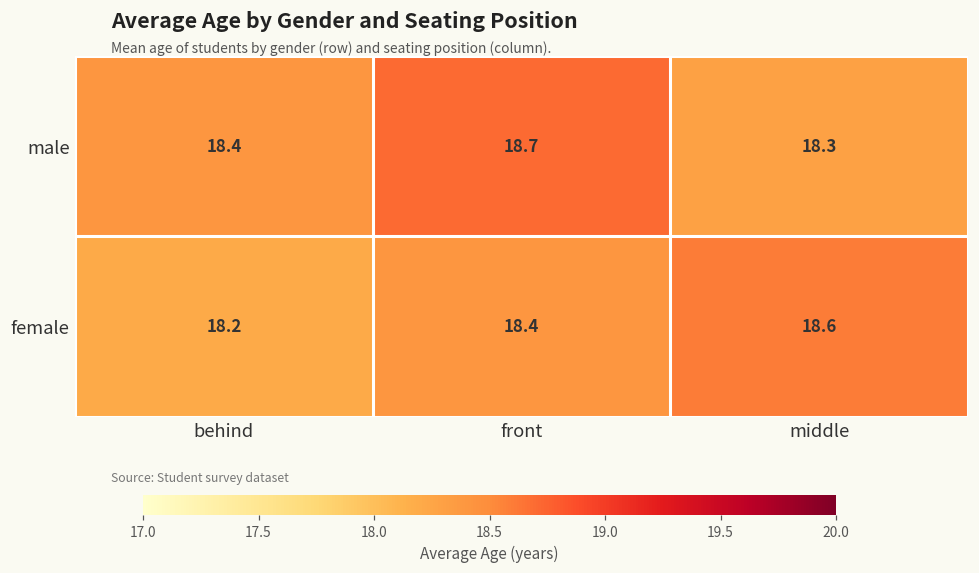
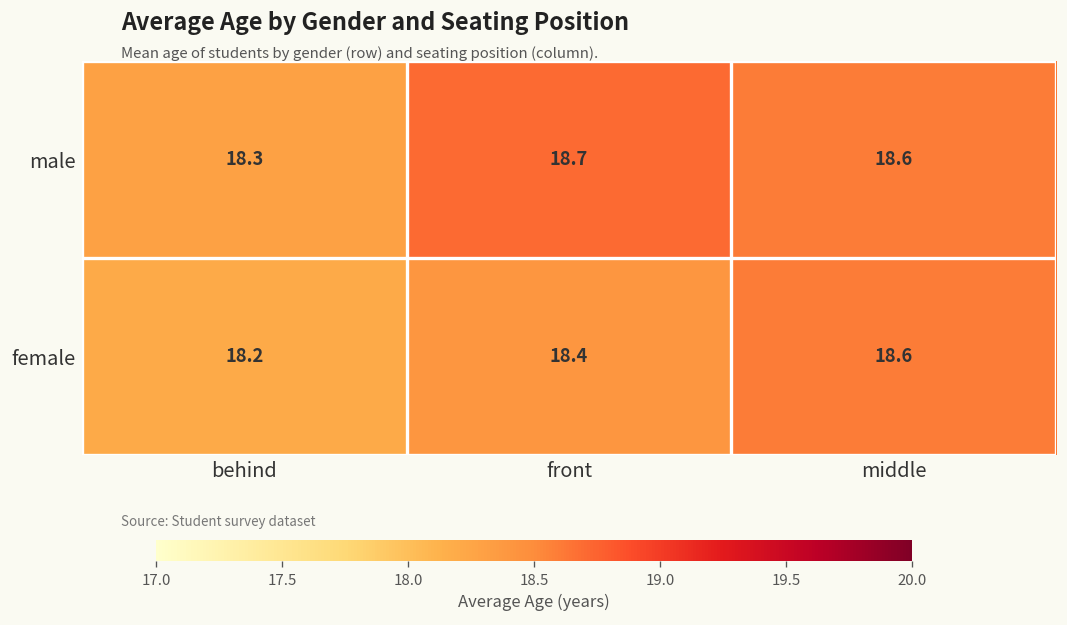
  {
    "male": {
-     "behind": 18.4,
+     "behind": 18.3,
      "front": 18.7,
-     "middle": 18.3
+     "middle": 18.6
    },
    "female": {
      "behind": 18.2,
      "front": 18.4,
      "middle": 18.6
    }
  }
